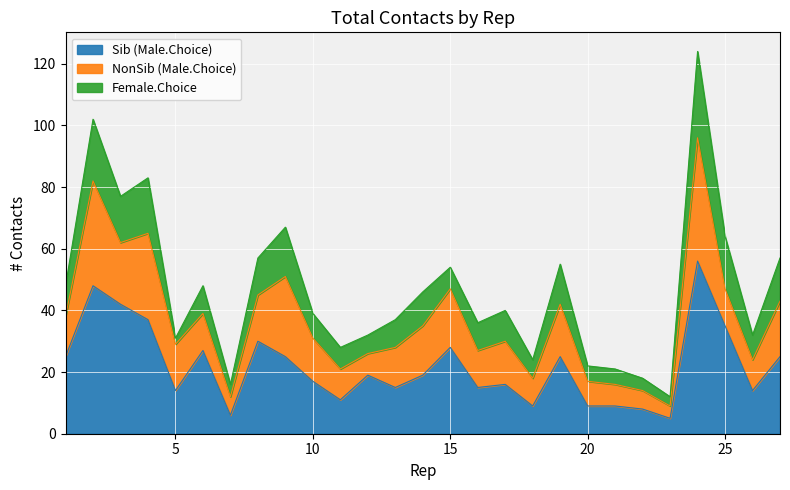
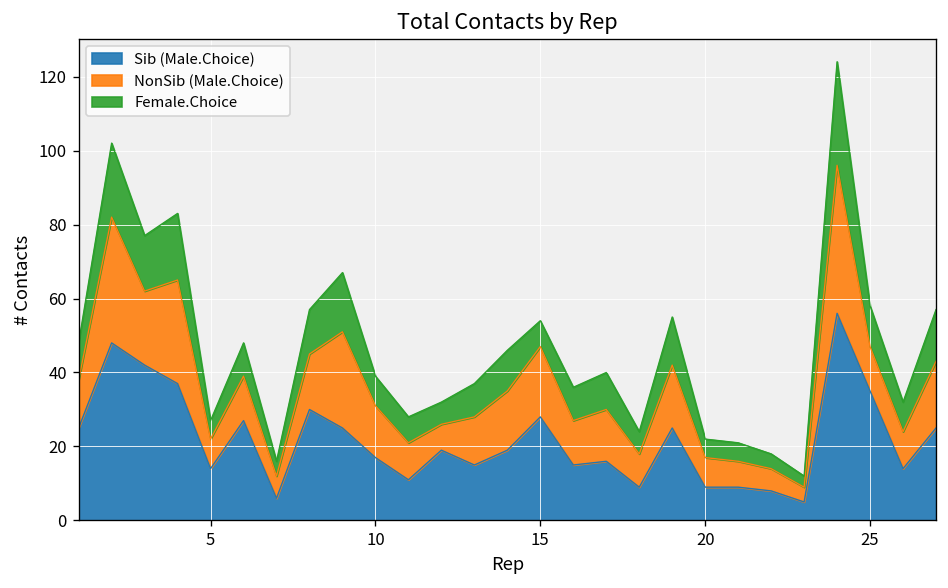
  {
    "Sib (Male.Choice)": {
      "5": 14,
      "10": 17,
      "15": 28,
      "20": 9,
      "25": 35
    },
    "NonSib (Male.Choice)": {
-     "5": 15,
+     "5": 8,
      "10": 14,
      "15": 19,
      "20": 8,
      "25": 12
    },
    "Female.Choice": {
-     "5": 2,
+     "5": 5,
      "10": 8,
      "15": 7,
      "20": 5,
-     "25": 17
+     "25": 11
    }
  }
